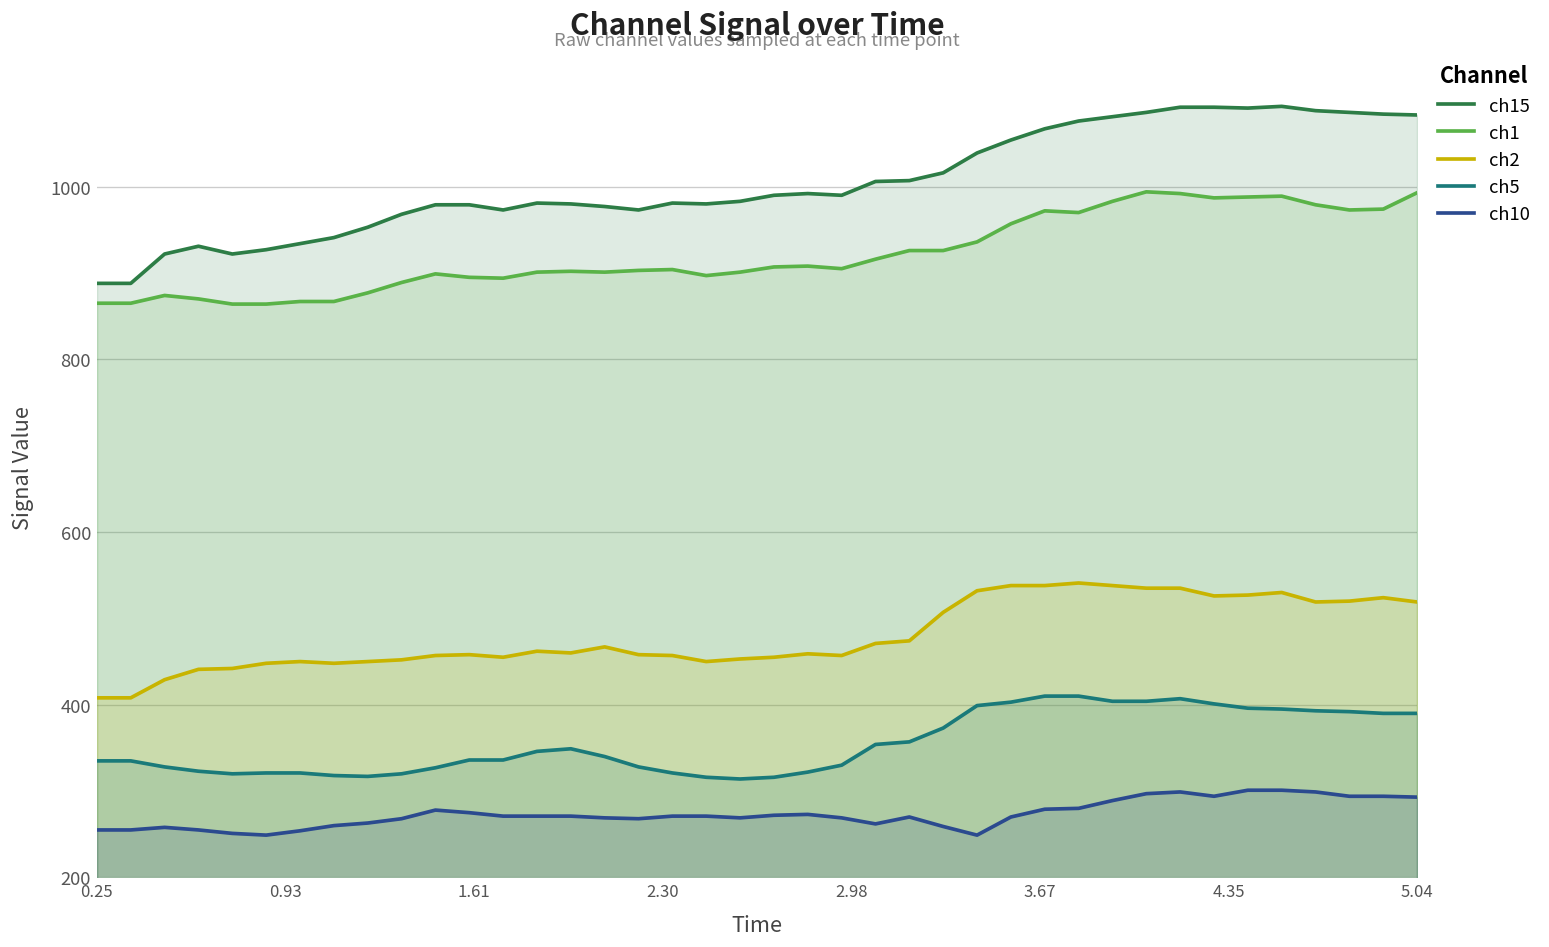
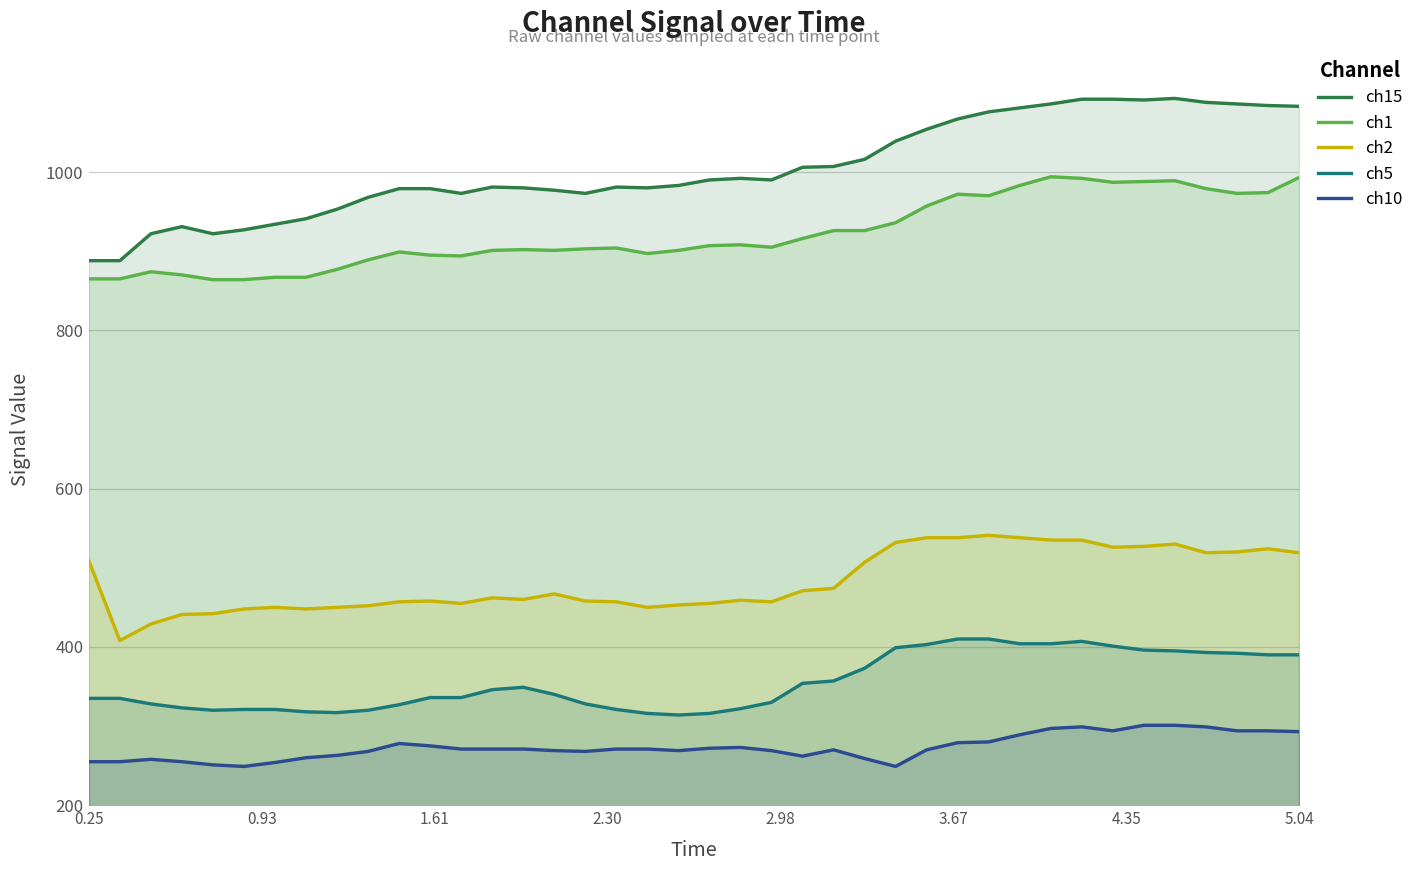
  {
    "ch1": {
      "0.25": 870,
      "5.04": 990
    },
    "ch2": {
-     "0.25": 410,
+     "0.25": 510,
      "5.04": 520
    }
  }
